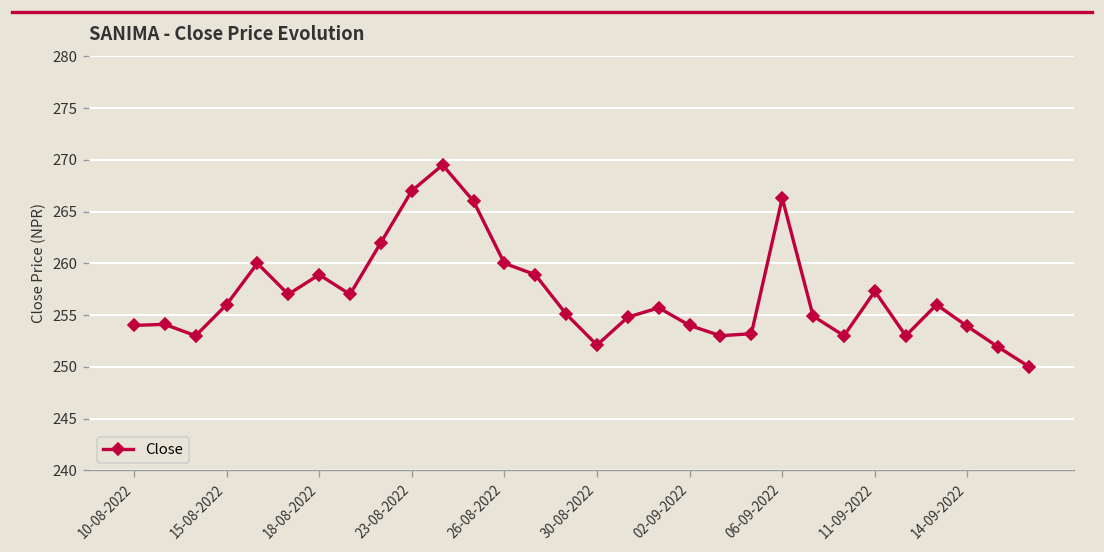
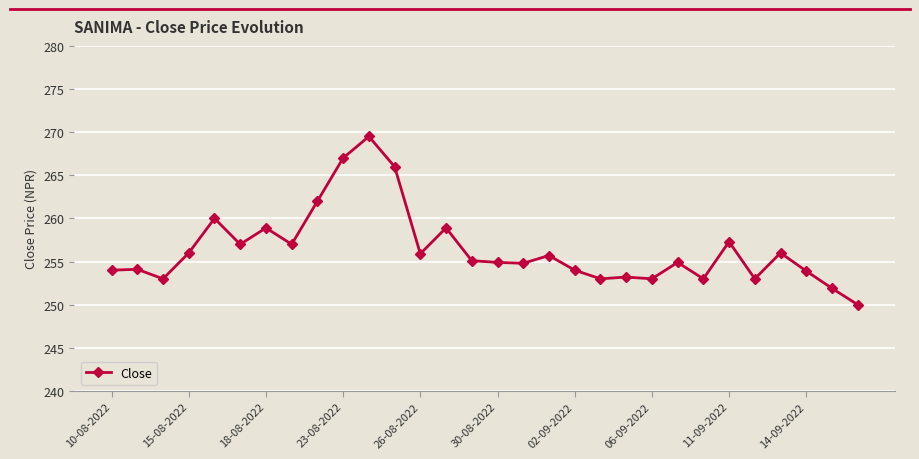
  {
    "10-08-2022": 254,
    "15-08-2022": 256,
    "18-08-2022": 259,
    "23-08-2022": 267,
-   "26-08-2022": 260,
-   "30-08-2022": 252,
+   "26-08-2022": 256,
+   "30-08-2022": 255,
    "02-09-2022": 254,
-   "06-09-2022": 266,
+   "06-09-2022": 253,
    "11-09-2022": 257,
    "14-09-2022": 254
  }
